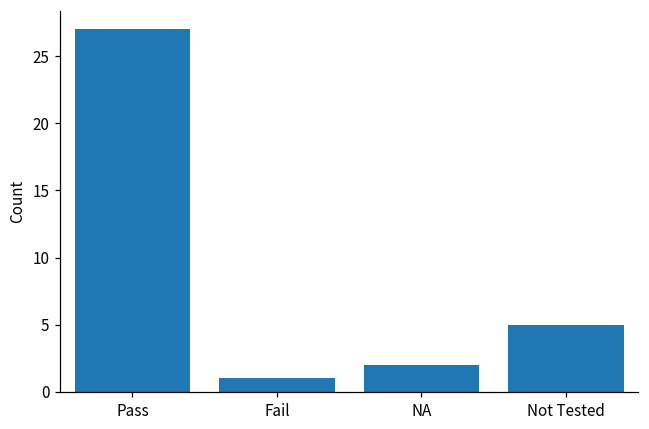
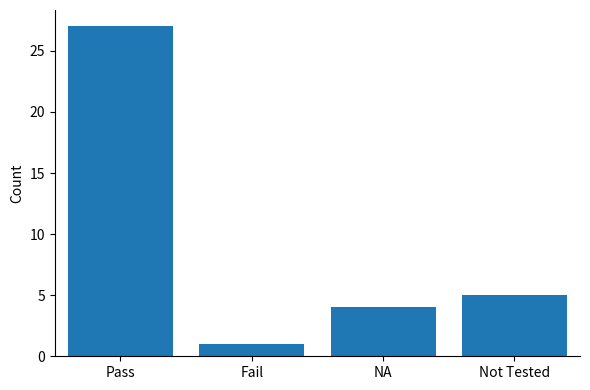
  {
    "Pass": 27,
    "Fail": 1,
-   "NA": 2,
+   "NA": 4,
    "Not Tested": 5
  }
